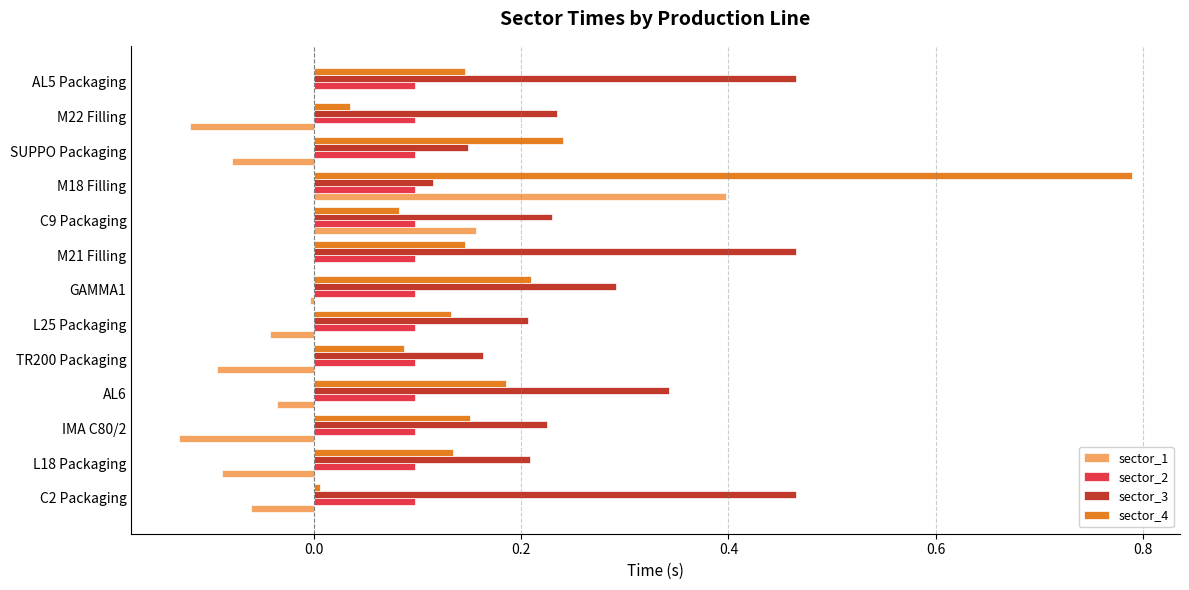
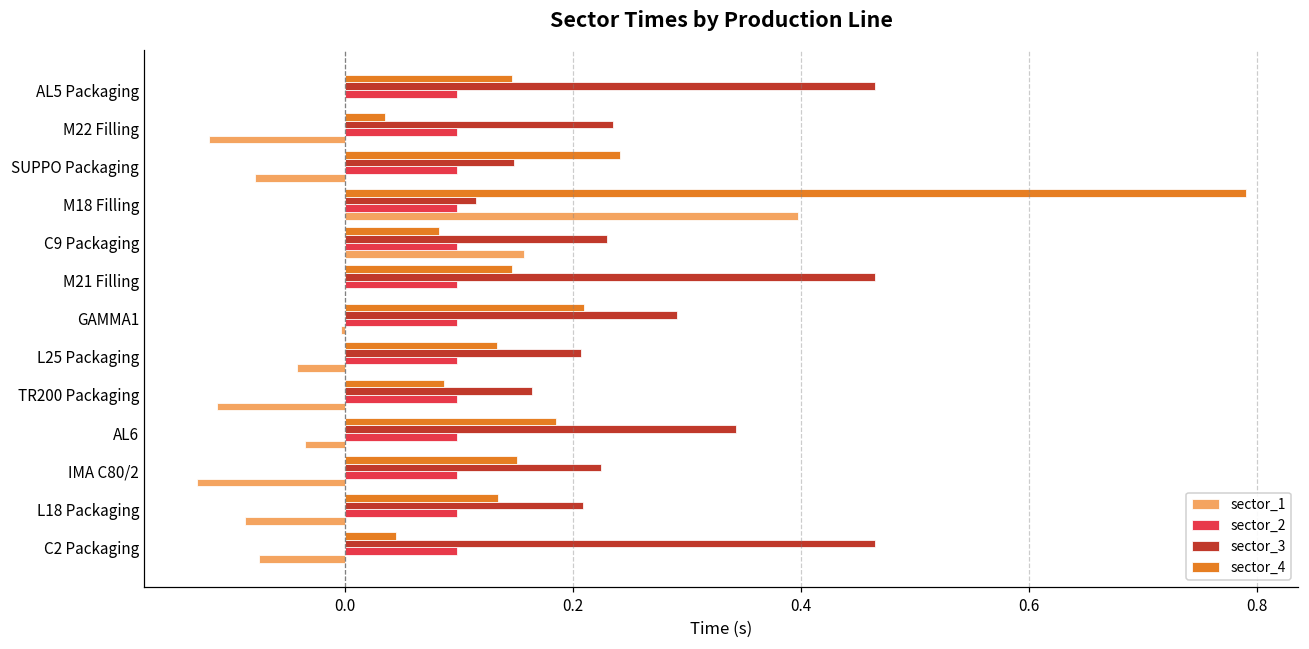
  {
    "sector_1": {
      "AL5 Packaging": 0.000,
      "M22 Filling": -0.119,
      "SUPPO Packaging": -0.079,
      "M18 Filling": 0.397,
      "C9 Packaging": 0.157,
      "M21 Filling": 0.000,
      "GAMMA1": -0.004,
      "L25 Packaging": -0.042,
-     "TR200 Packaging": -0.094,
+     "TR200 Packaging": -0.113,
      "AL6": -0.035,
      "IMA C80/2": -0.130,
      "L18 Packaging": -0.088,
-     "C2 Packaging": -0.061
+     "C2 Packaging": -0.075
    },
    "sector_4": {
      "AL5 Packaging": 0.146,
      "M22 Filling": 0.035,
      "SUPPO Packaging": 0.241,
      "M18 Filling": 0.790,
      "C9 Packaging": 0.082,
      "M21 Filling": 0.146,
      "GAMMA1": 0.209,
      "L25 Packaging": 0.133,
      "TR200 Packaging": 0.087,
      "AL6": 0.185,
      "IMA C80/2": 0.151,
      "L18 Packaging": 0.134,
-     "C2 Packaging": 0.006
+     "C2 Packaging": 0.044
    }
  }
